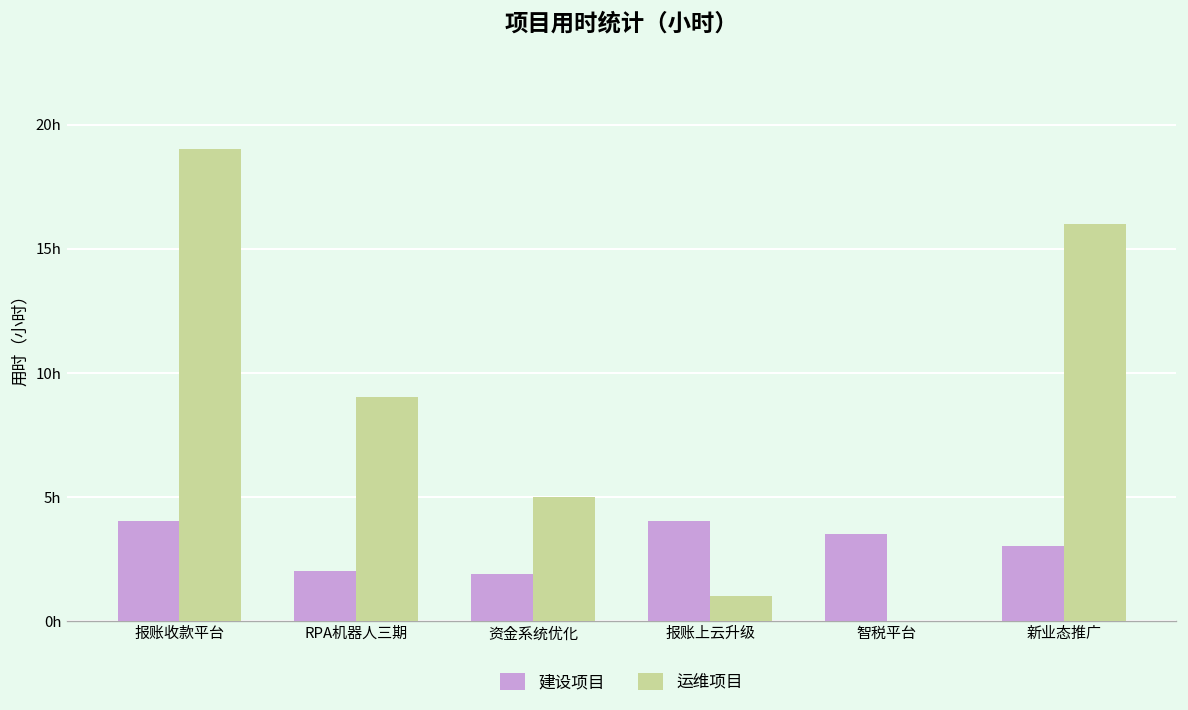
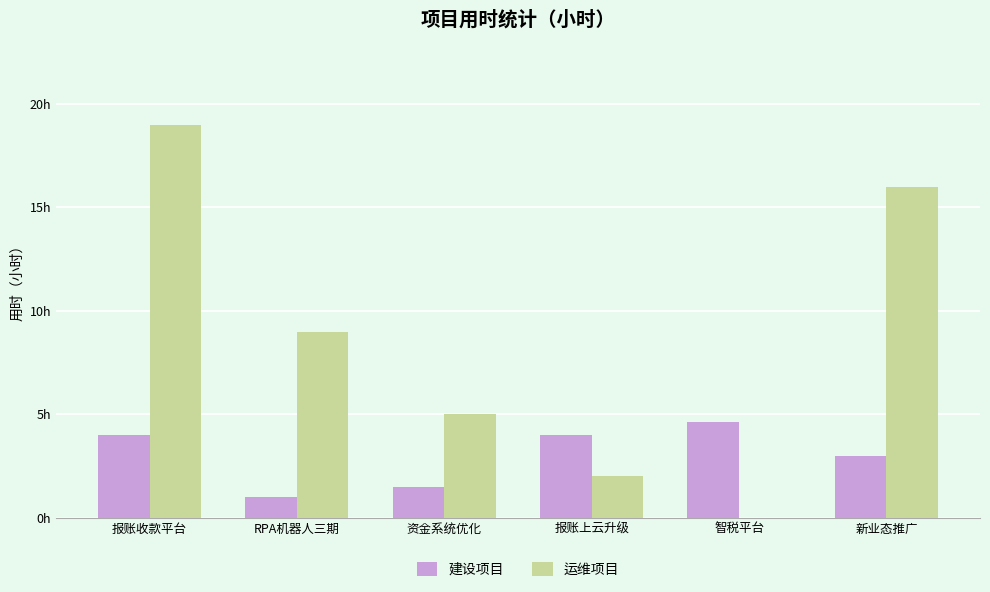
  {
    "建设项目": {
      "报账收款平台": "4.0h",
-     "RPA机器人三期": "2h",
-     "资金系统优化": "1.9h",
+     "RPA机器人三期": "1h",
+     "资金系统优化": "1.5h",
      "报账上云升级": "4.0h",
-     "智税平台": "3.5h",
+     "智税平台": "4.6h",
      "新业态推广": "3.0h"
    },
    "运维项目": {
      "报账收款平台": "19h",
      "RPA机器人三期": "9h",
      "资金系统优化": "5h",
-     "报账上云升级": "1h",
+     "报账上云升级": "2h",
      "智税平台": "0h",
      "新业态推广": "16h"
    }
  }
